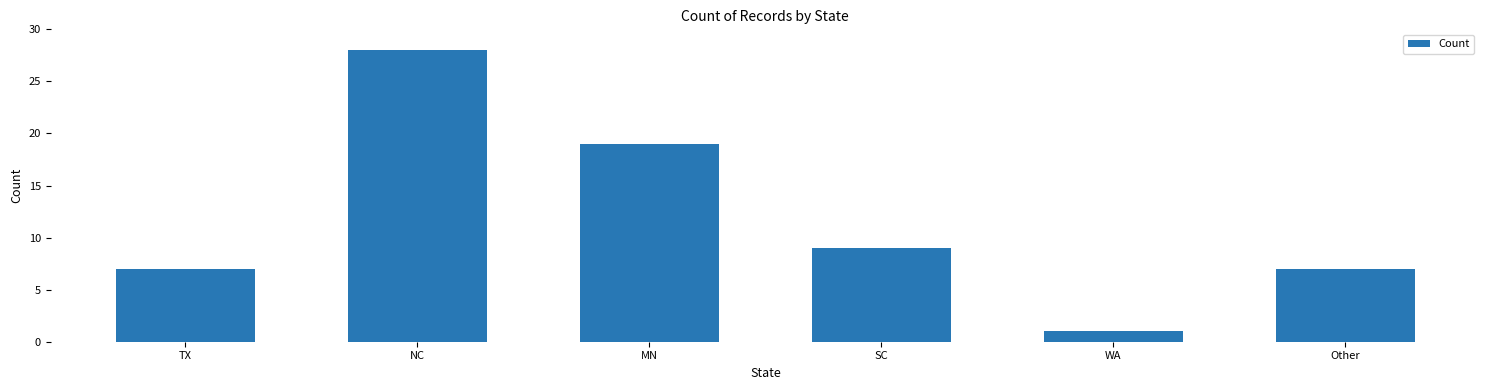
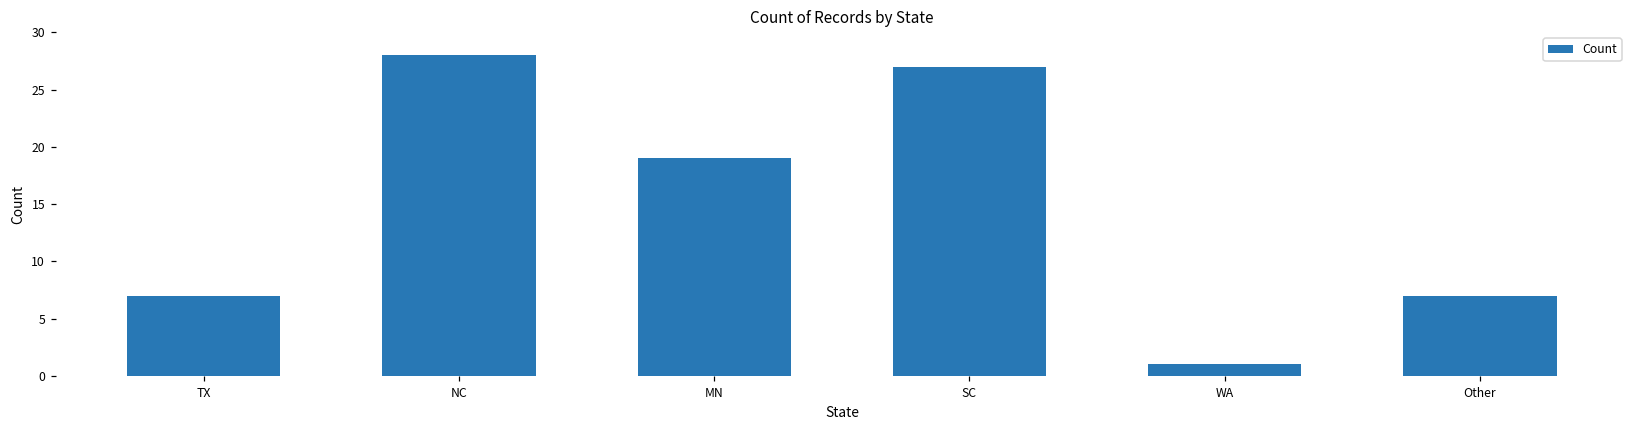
  {
    "TX": 7,
    "NC": 28,
    "MN": 19,
-   "SC": 9,
+   "SC": 27,
    "WA": 1,
    "Other": 7
  }
